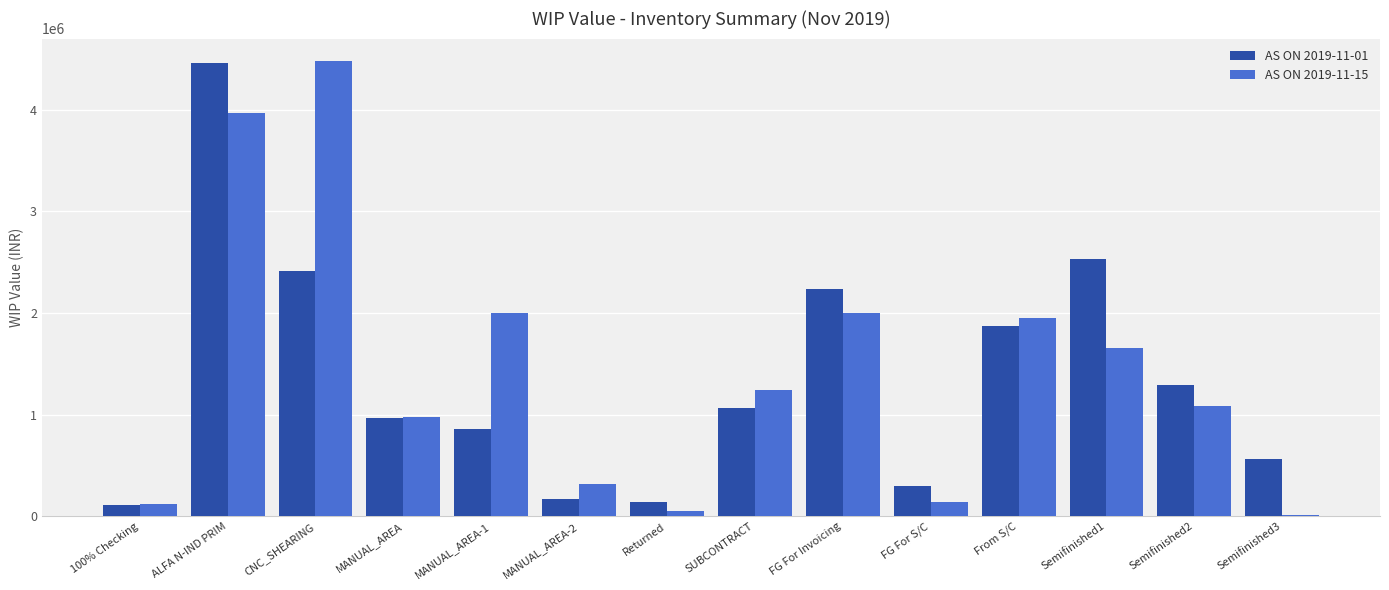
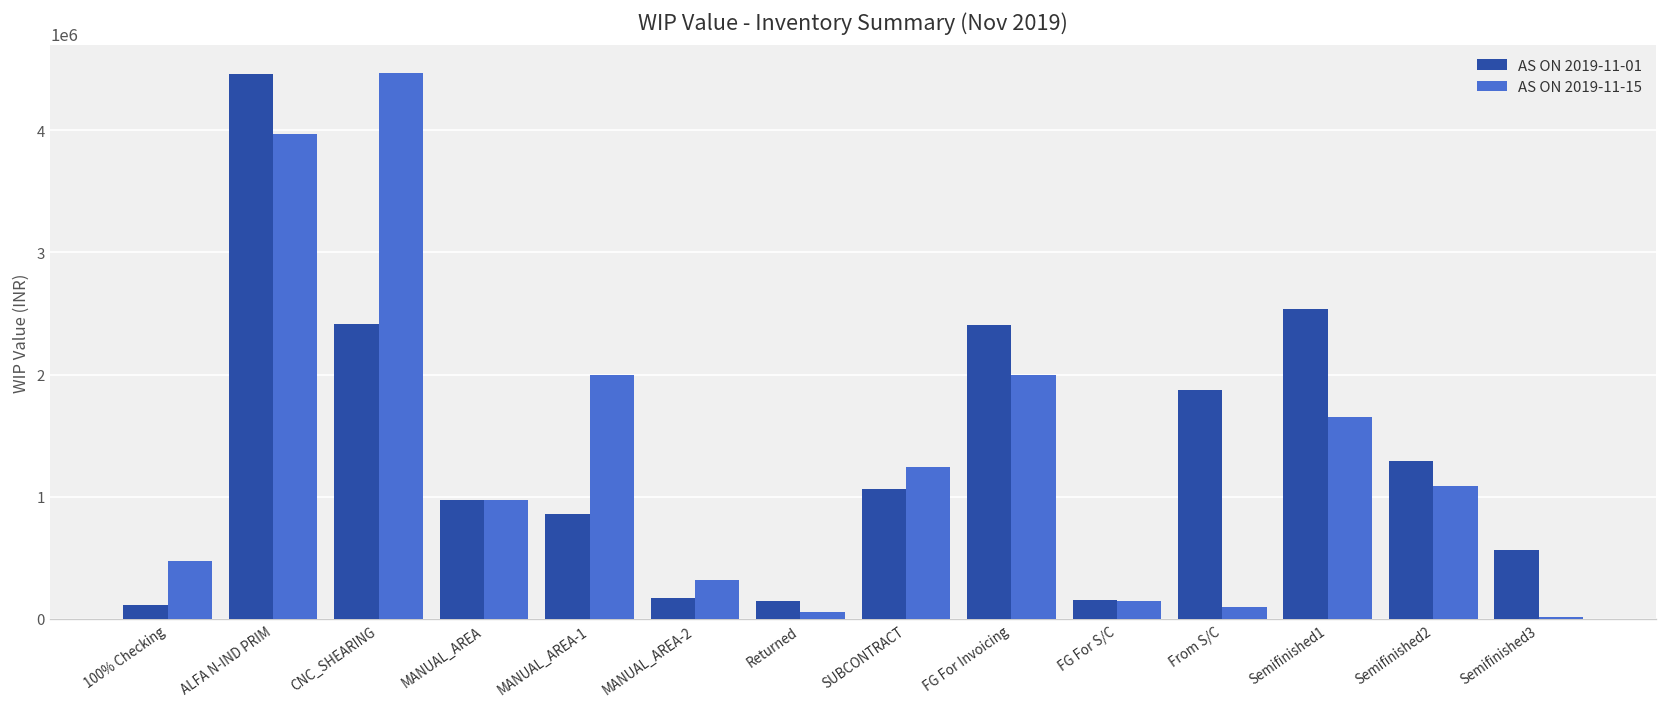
  {
    "AS ON 2019-11-01": {
      "100% Checking": 110000,
      "ALFA N-IND PRIM": 4460000,
      "CNC_SHEARING": 2410000,
      "MANUAL_AREA": 970000,
      "MANUAL_AREA-1": 860000,
      "MANUAL_AREA-2": 170000,
      "Returned": 140000,
      "SUBCONTRACT": 1070000,
-     "FG For Invoicing": 2240000,
-     "FG For S/C": 300000,
+     "FG For Invoicing": 2400000,
+     "FG For S/C": 150000,
      "From S/C": 1870000,
      "Semifinished1": 2530000,
      "Semifinished2": 1290000,
      "Semifinished3": 560000
    },
    "AS ON 2019-11-15": {
-     "100% Checking": 120000,
+     "100% Checking": 470000,
      "ALFA N-IND PRIM": 3970000,
      "CNC_SHEARING": 4470000,
      "MANUAL_AREA": 980000,
      "MANUAL_AREA-1": 2000000,
      "MANUAL_AREA-2": 320000,
      "Returned": 50000,
      "SUBCONTRACT": 1240000,
      "FG For Invoicing": 2000000,
      "FG For S/C": 140000,
-     "From S/C": 1950000,
+     "From S/C": 100000,
      "Semifinished1": 1650000,
      "Semifinished2": 1090000
    }
  }
